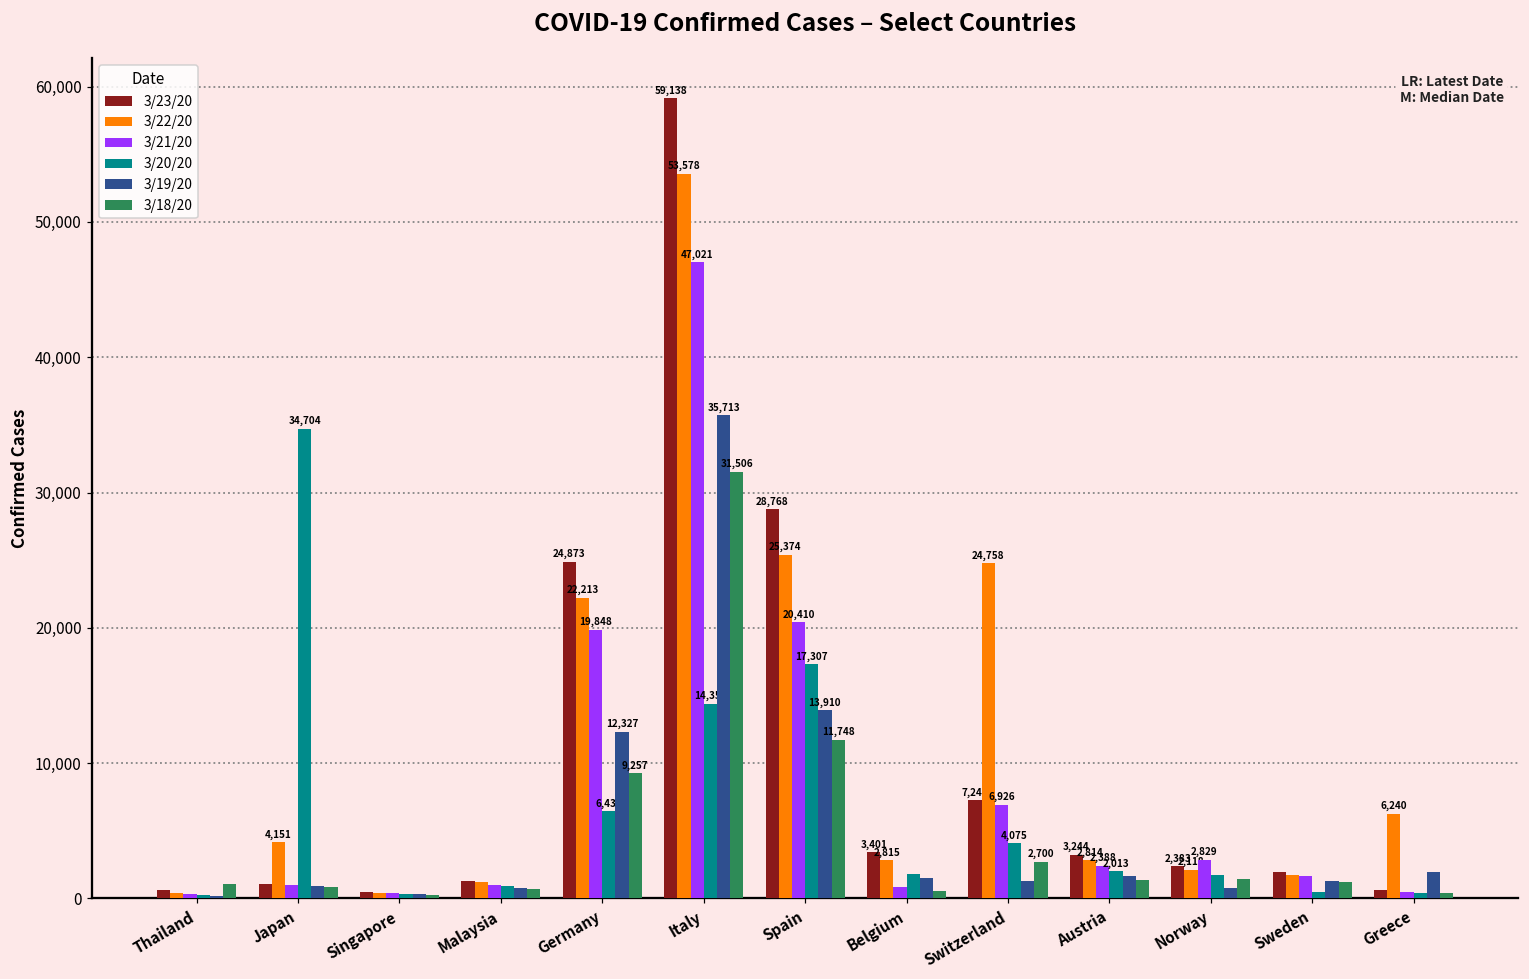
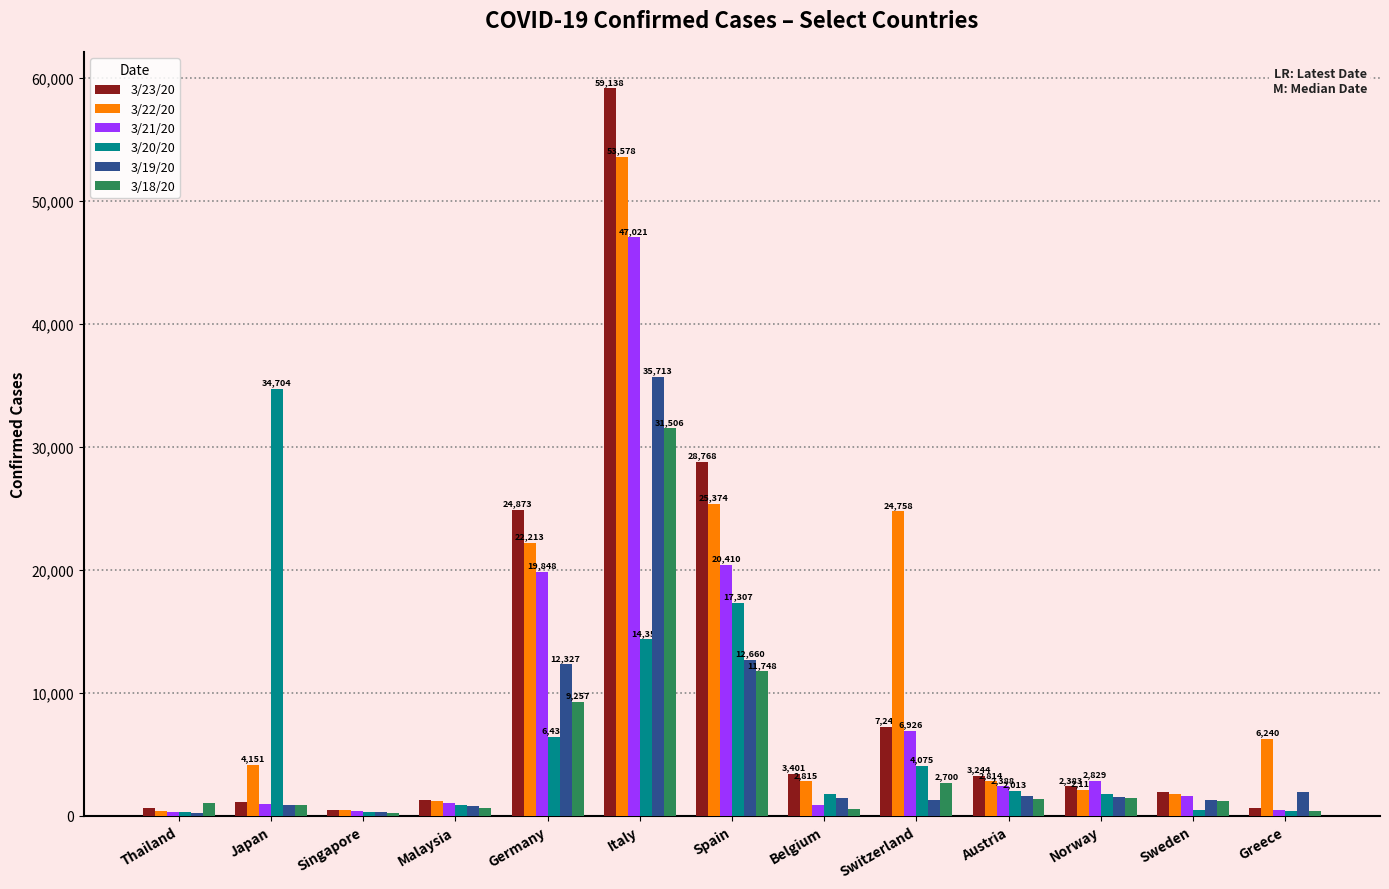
  {
    "3/23/20": {
      "Germany": "24,873",
      "Italy": "59,138",
      "Spain": "28,768",
      "Belgium": "3,401",
      "Switzerland": "7,245"
    },
    "3/22/20": {
      "Japan": "4,151",
      "Germany": "22,213",
      "Italy": "53,578",
      "Spain": "25,374",
      "Belgium": "2,815",
      "Switzerland": "24,758",
      "Greece": "6,240"
    },
    "3/21/20": {
      "Germany": "19,848",
      "Italy": "47,021",
      "Spain": "20,410",
      "Switzerland": "6,926",
      "Norway": "2,829"
    },
    "3/20/20": {
      "Japan": "34,704",
      "Germany": "6,438",
      "Italy": "14,357",
      "Spain": "17,307",
      "Switzerland": "4,075"
    },
    "3/19/20": {
      "Germany": "12,327",
      "Italy": "35,713",
-     "Spain": "13,910",
-     "Norway": "800"
+     "Spain": "12,660",
+     "Norway": "1,600"
    },
    "3/18/20": {
      "Germany": "9,257",
      "Italy": "31,506",
      "Spain": "11,748",
      "Switzerland": "2,700"
    }
  }
